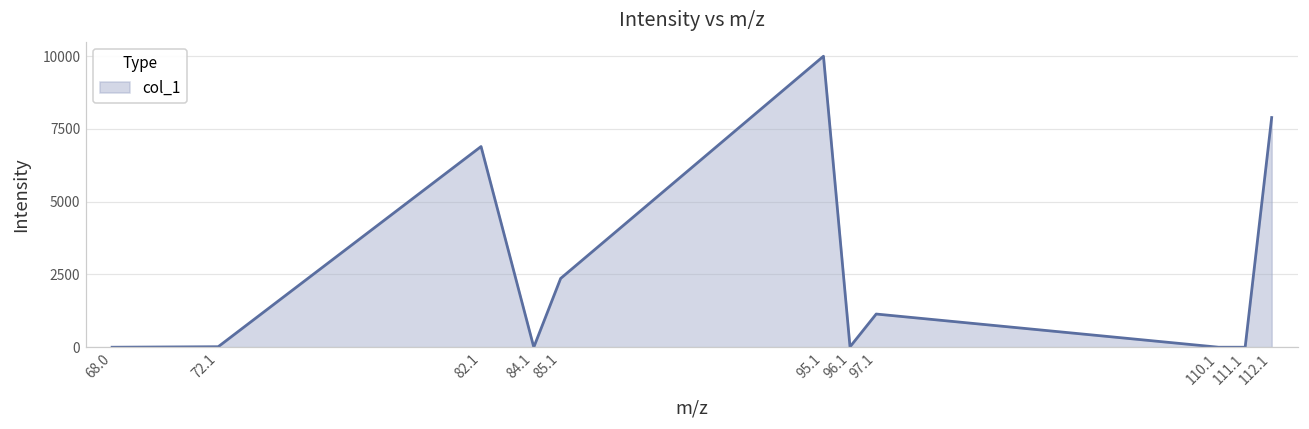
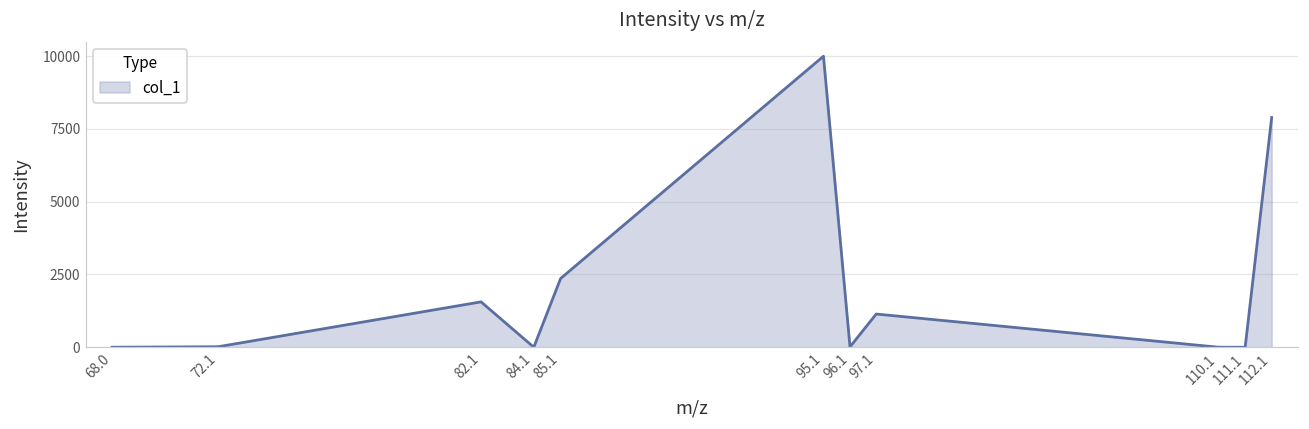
  {
    "68.0": 0,
    "72.1": 0,
-   "82.1": 6900,
+   "82.1": 1600,
    "84.1": 0,
    "85.1": 2400,
    "95.1": 10000,
    "96.1": 0,
    "97.1": 1100,
    "110.1": 0,
    "111.1": 0,
    "112.1": 7900
  }
